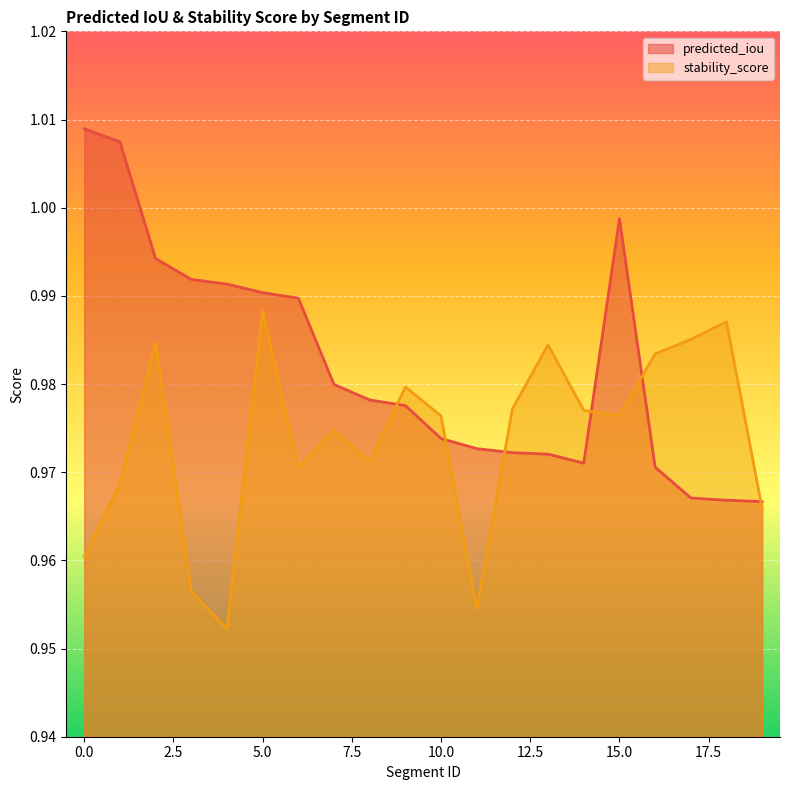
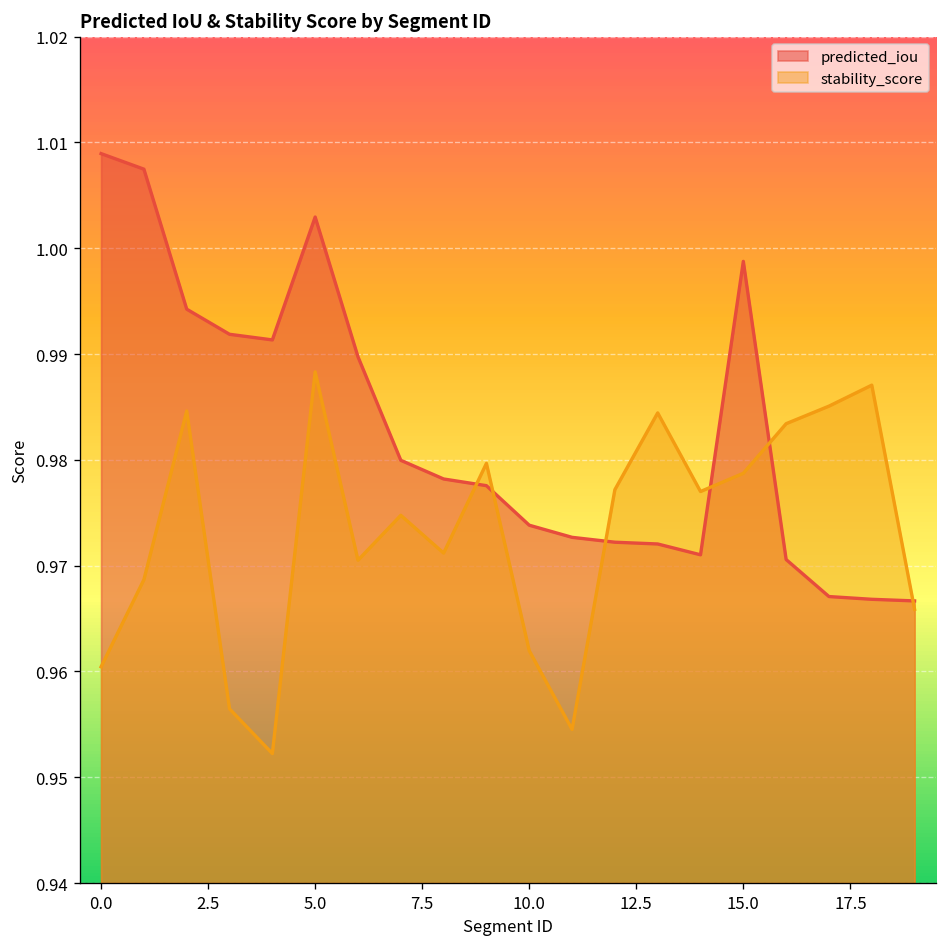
  {
    "predicted_iou": {
      "0.0": 1.009,
-     "5.0": 0.990,
+     "5.0": 1.003,
      "10.0": 0.974,
      "15.0": 0.999
    },
    "stability_score": {
      "0.0": 0.960,
      "5.0": 0.988,
-     "10.0": 0.976,
-     "15.0": 0.976
+     "10.0": 0.962,
+     "15.0": 0.979
    }
  }
